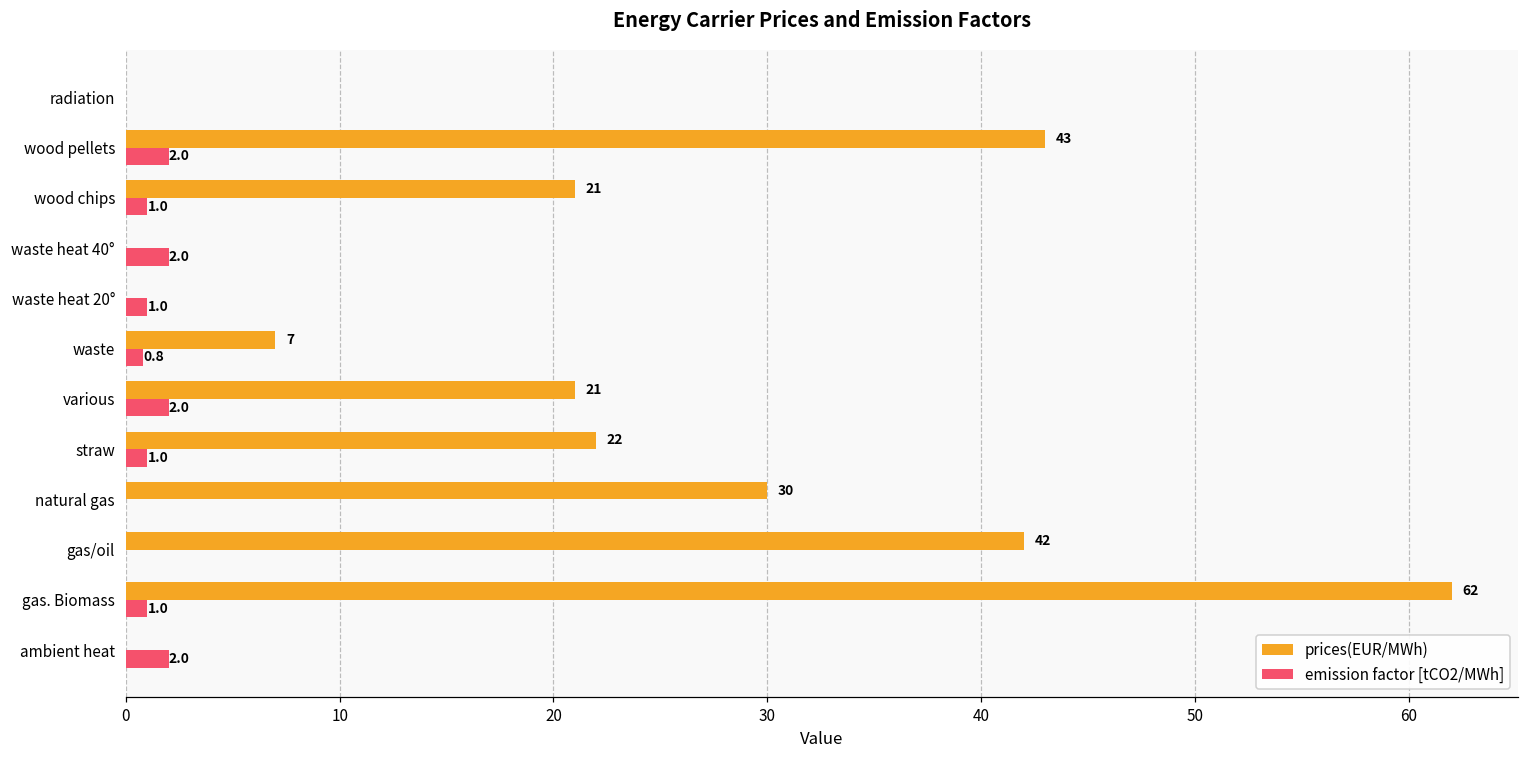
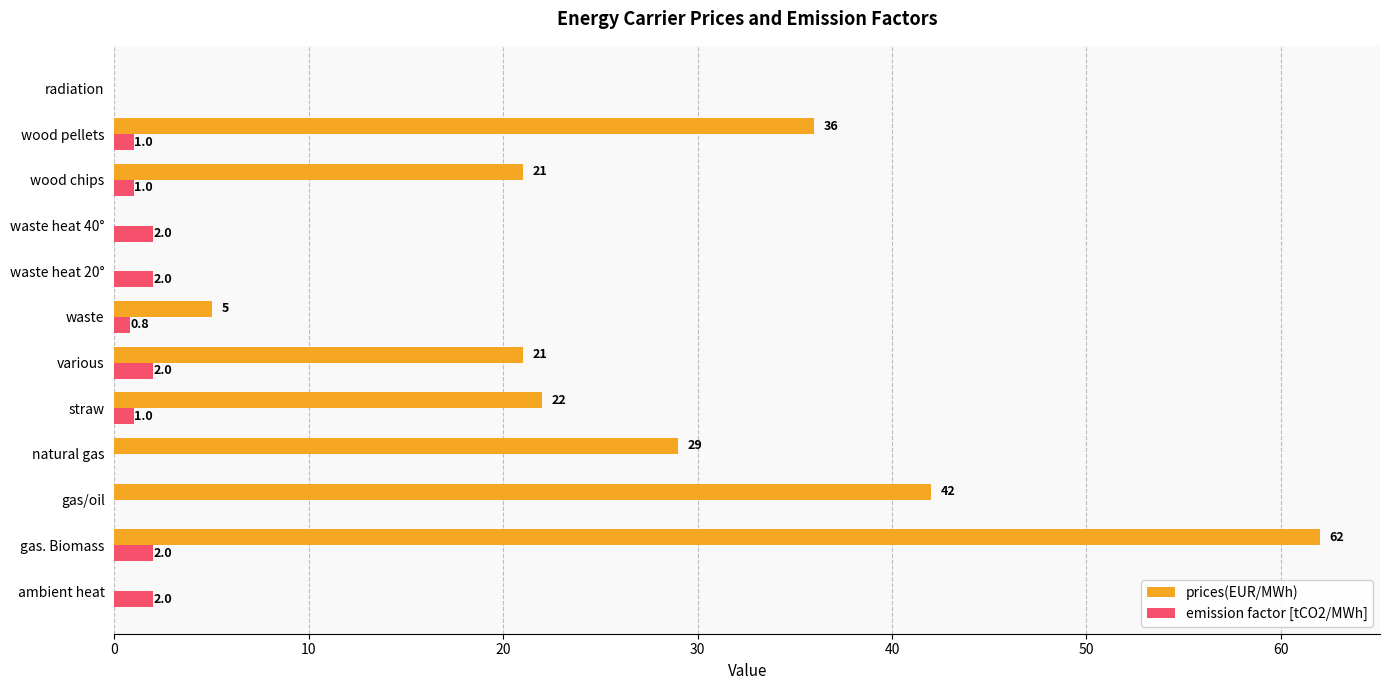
  {
    "prices(EUR/MWh)": {
-     "wood pellets": 43,
+     "wood pellets": 36,
      "wood chips": 21,
-     "waste": 7,
+     "waste": 5,
      "various": 21,
      "straw": 22,
-     "natural gas": 30,
+     "natural gas": 29,
      "gas/oil": 42,
      "gas. Biomass": 62
    },
    "emission factor [tCO2/MWh]": {
-     "wood pellets": 2.0,
+     "wood pellets": 1.0,
      "wood chips": 1.0,
      "waste heat 40°": 2.0,
-     "waste heat 20°": 1.0,
+     "waste heat 20°": 2.0,
      "waste": 0.8,
      "various": 2.0,
      "straw": 1.0,
-     "gas. Biomass": 1.0,
+     "gas. Biomass": 2.0,
      "ambient heat": 2.0
    }
  }
